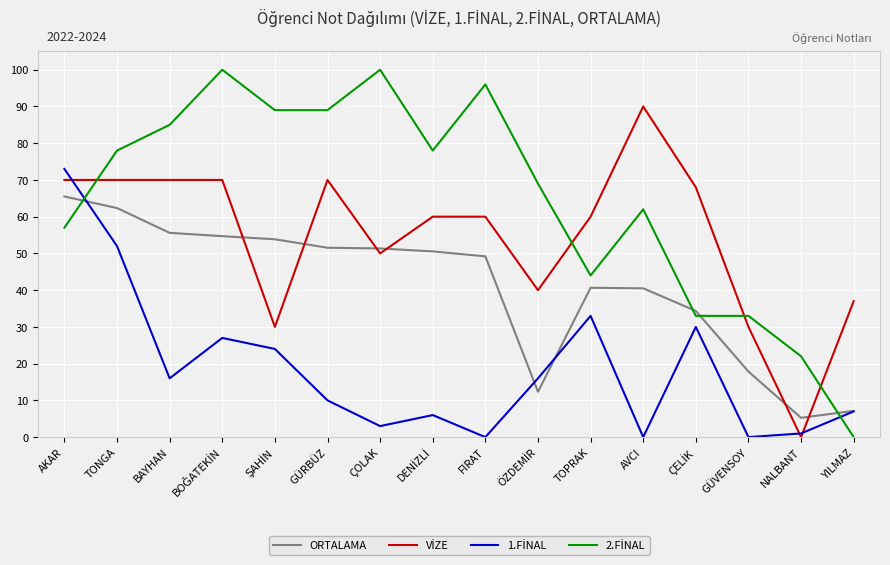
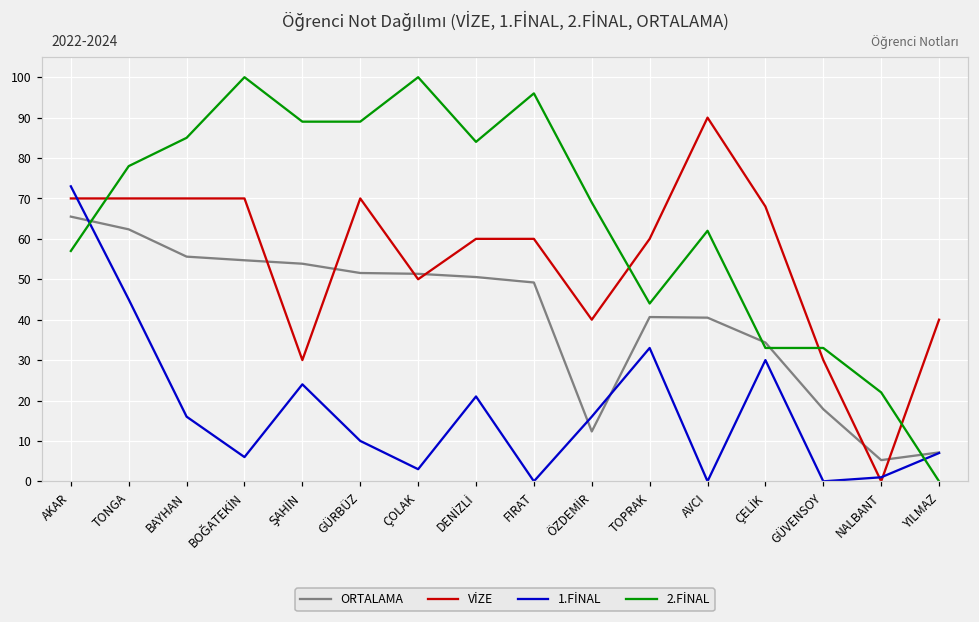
  {
    "ORTALAMA": {
      "AKAR": 66,
      "TONGA": 62,
      "BAYHAN": 56,
      "BOĞATEKİN": 55,
      "ŞAHİN": 54,
      "GÜRBÜZ": 52,
      "ÇOLAK": 51,
      "DENİZLİ": 51,
      "FIRAT": 49,
      "ÖZDEMİR": 12,
      "TOPRAK": 41,
      "AVCI": 41,
      "ÇELİK": 34,
      "GÜVENSOY": 18,
      "NALBANT": 5
    },
    "VİZE": {
      "AKAR": 70,
      "TONGA": 70,
      "BAYHAN": 70,
      "BOĞATEKİN": 70,
      "ŞAHİN": 30,
      "GÜRBÜZ": 70,
      "ÇOLAK": 50,
      "DENİZLİ": 60,
      "FIRAT": 60,
      "ÖZDEMİR": 40,
      "TOPRAK": 60,
      "AVCI": 90,
      "ÇELİK": 68,
      "GÜVENSOY": 30,
      "NALBANT": 0,
-     "YILMAZ": 37
+     "YILMAZ": 40
    },
    "1.FİNAL": {
      "AKAR": 73,
-     "TONGA": 52,
+     "TONGA": 45,
      "BAYHAN": 16,
-     "BOĞATEKİN": 27,
+     "BOĞATEKİN": 6,
      "ŞAHİN": 24,
      "GÜRBÜZ": 10,
      "ÇOLAK": 3,
-     "DENİZLİ": 6,
+     "DENİZLİ": 21,
      "FIRAT": 0,
      "ÖZDEMİR": 16,
      "TOPRAK": 33,
      "AVCI": 0,
      "ÇELİK": 30,
      "GÜVENSOY": 0,
      "NALBANT": 1
    },
    "2.FİNAL": {
      "AKAR": 57,
      "TONGA": 78,
      "BAYHAN": 85,
      "BOĞATEKİN": 100,
      "ŞAHİN": 89,
      "GÜRBÜZ": 89,
      "ÇOLAK": 100,
-     "DENİZLİ": 78,
+     "DENİZLİ": 84,
      "FIRAT": 96,
      "ÖZDEMİR": 69,
      "TOPRAK": 44,
      "AVCI": 62,
      "ÇELİK": 33,
      "GÜVENSOY": 33,
      "NALBANT": 22,
      "YILMAZ": 0
    }
  }
